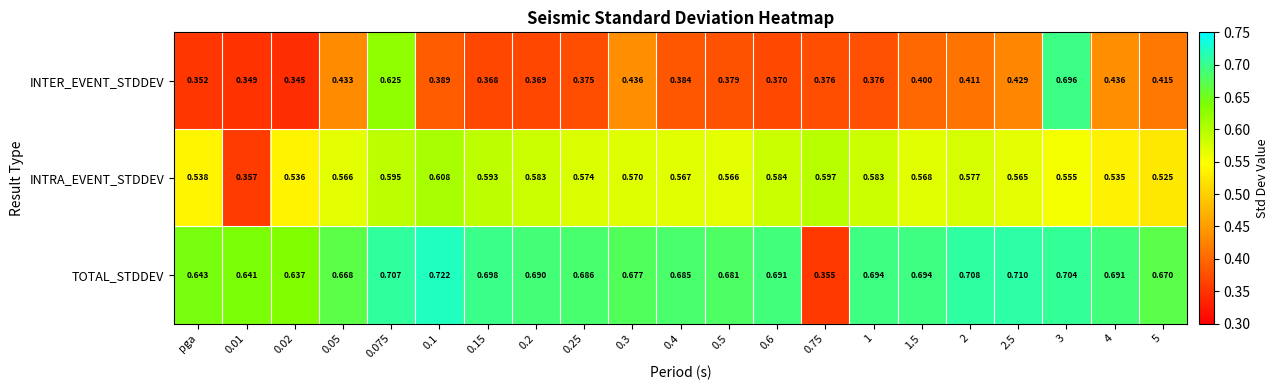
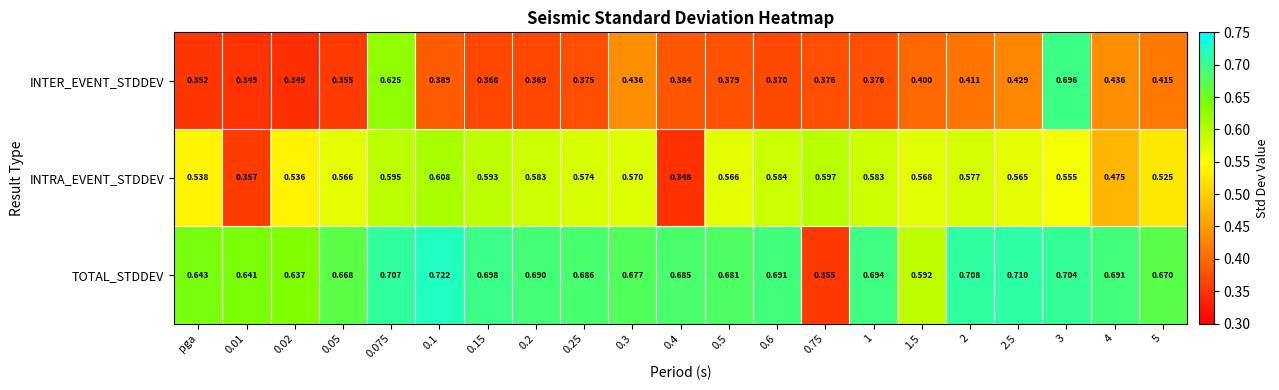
  {
    "INTER_EVENT_STDDEV": {
      "pga": 0.352,
      "0.01": 0.349,
      "0.02": 0.345,
-     "0.05": 0.433,
+     "0.05": 0.355,
      "0.075": 0.625,
      "0.1": 0.389,
      "0.15": 0.368,
      "0.2": 0.369,
      "0.25": 0.375,
      "0.3": 0.436,
      "0.4": 0.384,
      "0.5": 0.379,
      "0.6": 0.370,
      "0.75": 0.376,
      "1": 0.376,
      "1.5": 0.400,
      "2": 0.411,
      "2.5": 0.429,
      "3": 0.696,
      "4": 0.436,
      "5": 0.415
    },
    "INTRA_EVENT_STDDEV": {
      "pga": 0.538,
      "0.01": 0.357,
      "0.02": 0.536,
      "0.05": 0.566,
      "0.075": 0.595,
      "0.1": 0.608,
      "0.15": 0.593,
      "0.2": 0.583,
      "0.25": 0.574,
      "0.3": 0.570,
-     "0.4": 0.567,
+     "0.4": 0.348,
      "0.5": 0.566,
      "0.6": 0.584,
      "0.75": 0.597,
      "1": 0.583,
      "1.5": 0.568,
      "2": 0.577,
      "2.5": 0.565,
      "3": 0.555,
-     "4": 0.535,
+     "4": 0.475,
      "5": 0.525
    },
    "TOTAL_STDDEV": {
      "pga": 0.643,
      "0.01": 0.641,
      "0.02": 0.637,
      "0.05": 0.668,
      "0.075": 0.707,
      "0.1": 0.722,
      "0.15": 0.698,
      "0.2": 0.690,
      "0.25": 0.686,
      "0.3": 0.677,
      "0.4": 0.685,
      "0.5": 0.681,
      "0.6": 0.691,
      "0.75": 0.355,
      "1": 0.694,
-     "1.5": 0.694,
+     "1.5": 0.592,
      "2": 0.708,
      "2.5": 0.710,
      "3": 0.704,
      "4": 0.691,
      "5": 0.670
    }
  }
